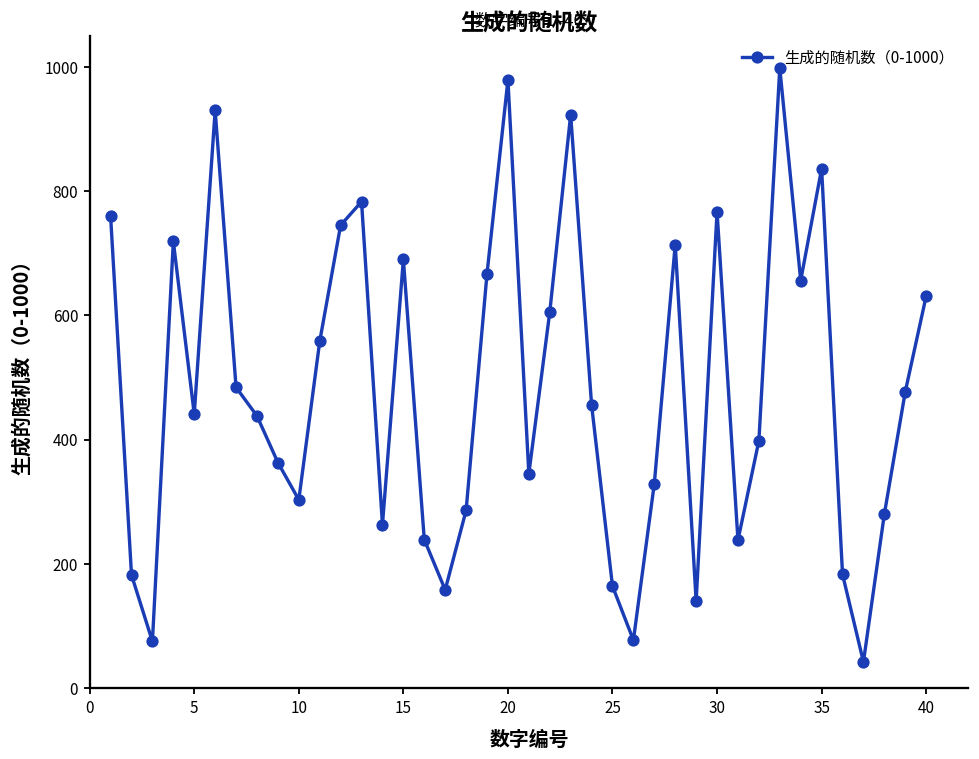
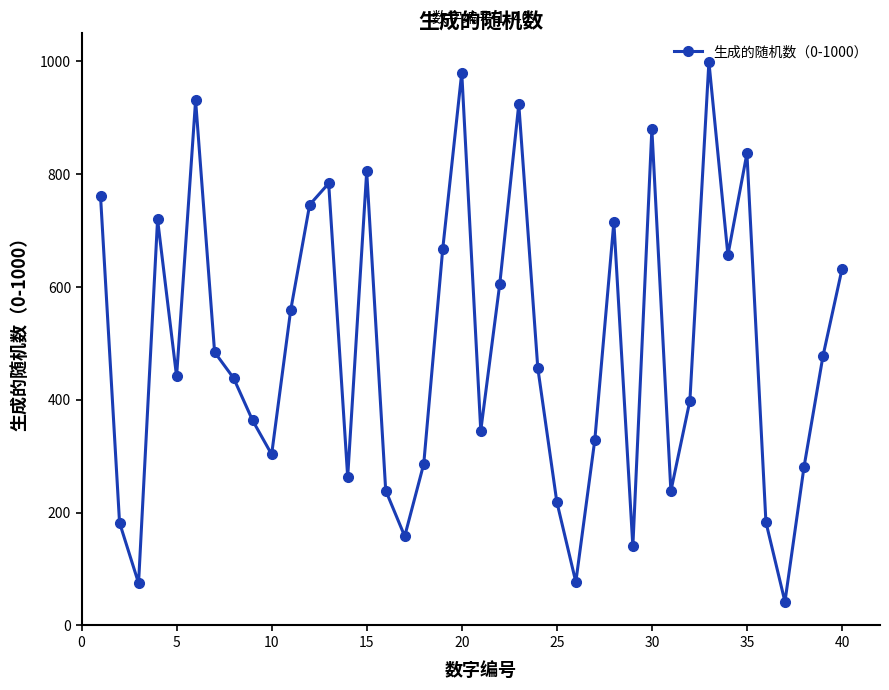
  {
    "5": 440,
    "10": 300,
-   "15": 690,
+   "15": 800,
    "20": 980,
-   "25": 160,
-   "30": 770,
+   "25": 220,
+   "30": 880,
    "35": 840,
    "40": 630
  }
